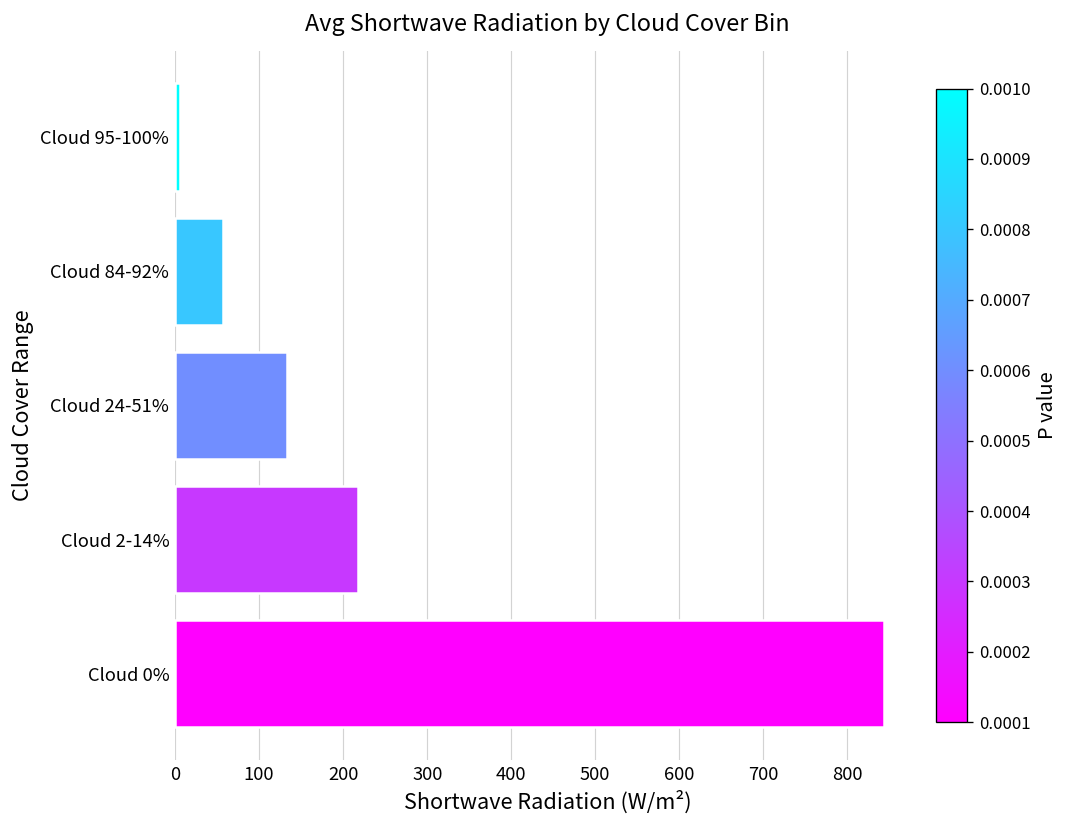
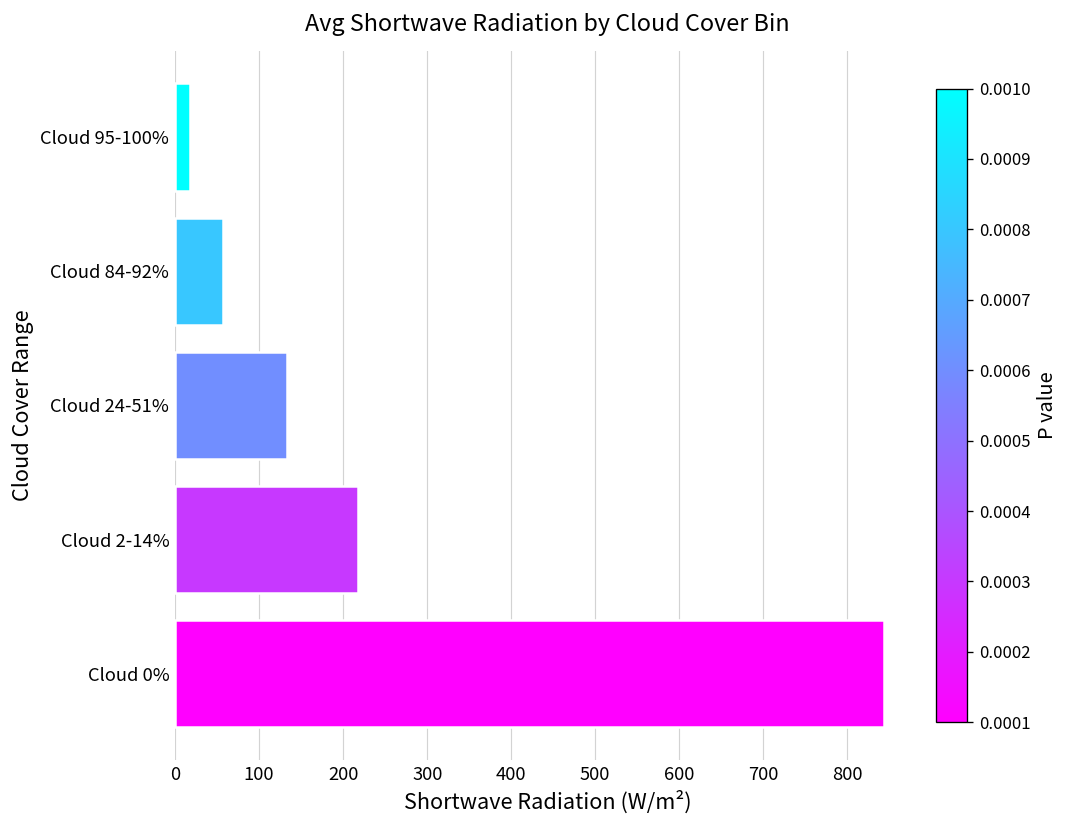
  {
-   "Cloud 95-100%": 10,
+   "Cloud 95-100%": 20,
    "Cloud 84-92%": 60,
    "Cloud 24-51%": 130,
    "Cloud 2-14%": 220,
    "Cloud 0%": 840
  }
